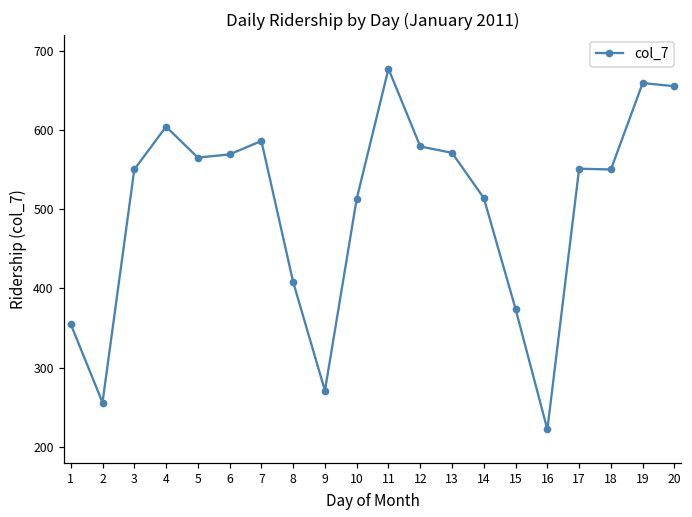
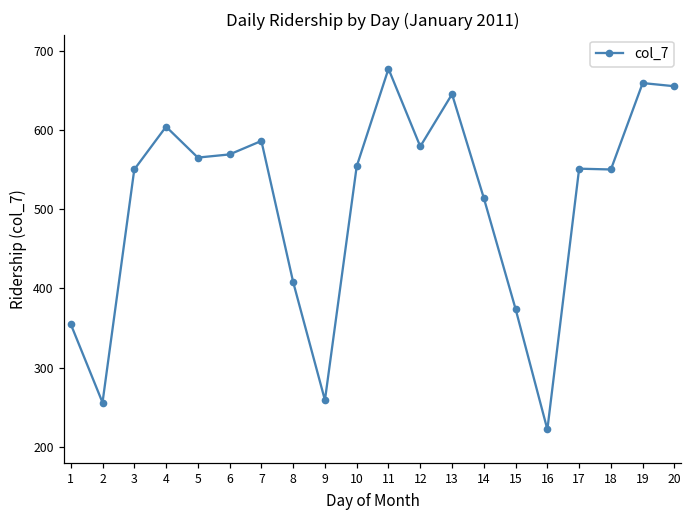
  {
    "1": 360,
    "2": 260,
    "3": 550,
    "4": 600,
    "5": 570,
    "6": 570,
    "7": 590,
    "8": 410,
-   "9": 270,
-   "10": 510,
+   "9": 260,
+   "10": 550,
    "11": 680,
    "12": 580,
-   "13": 570,
+   "13": 650,
    "14": 510,
    "15": 370,
    "16": 220,
    "17": 550,
    "18": 550,
    "19": 660,
    "20": 660
  }
